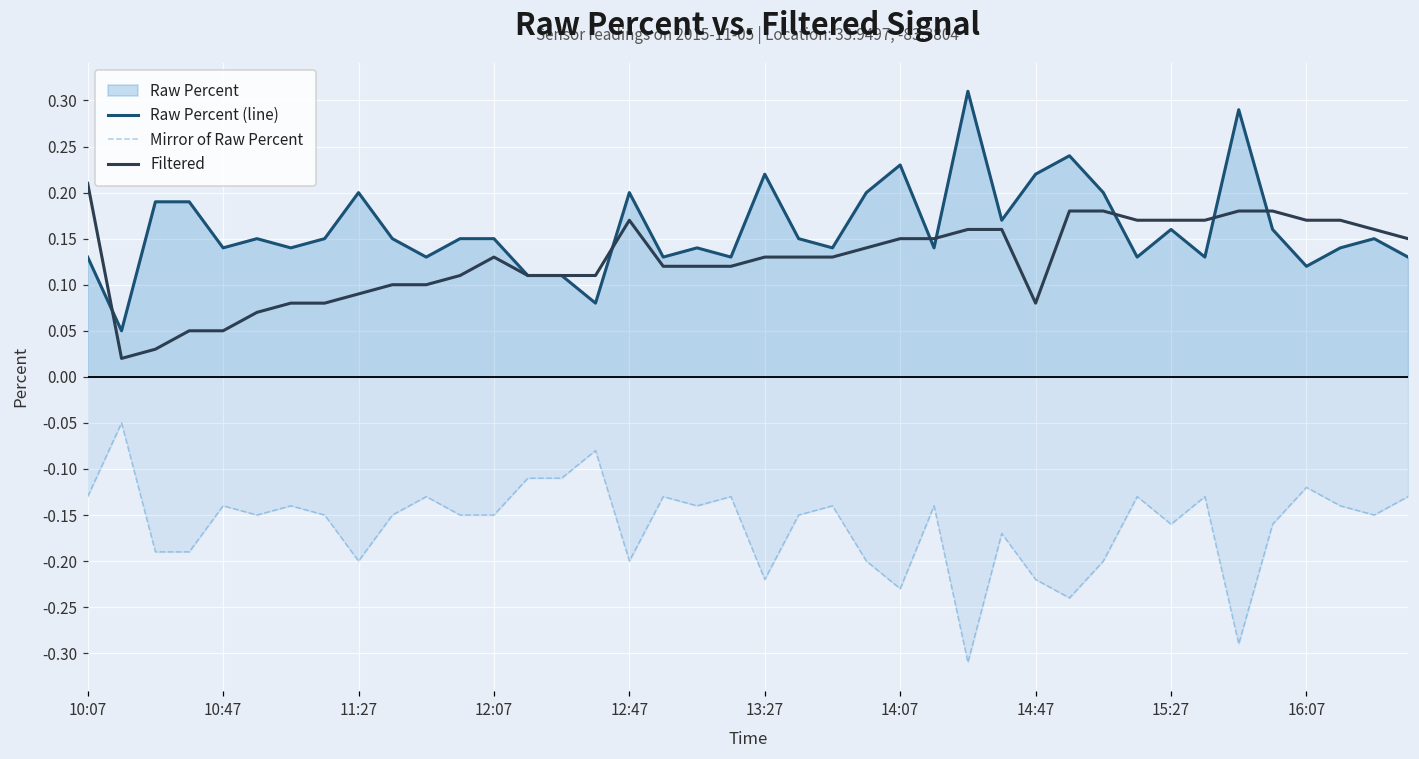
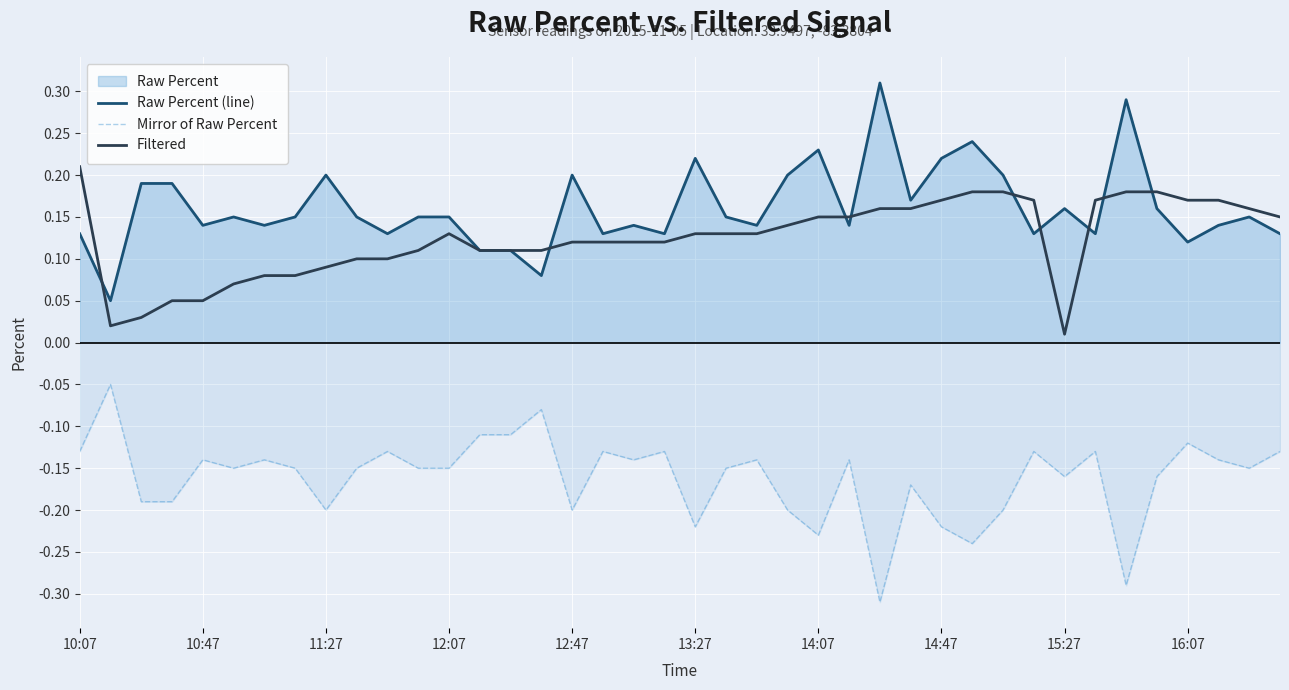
  {
    "Filtered": {
      "10:07": 0.21,
      "10:47": 0.05,
      "11:27": 0.09,
      "12:07": 0.13,
-     "12:47": 0.17,
+     "12:47": 0.12,
      "13:27": 0.13,
      "14:07": 0.15,
-     "14:47": 0.08,
-     "15:27": 0.17,
+     "14:47": 0.17,
+     "15:27": 0.01,
      "16:07": 0.17
    }
  }
